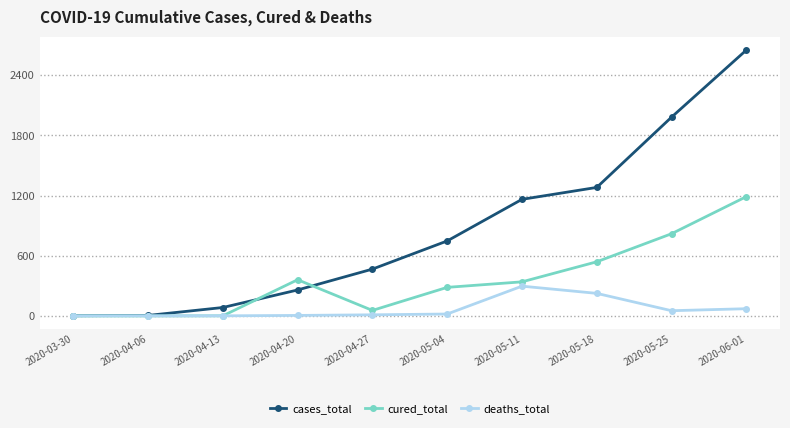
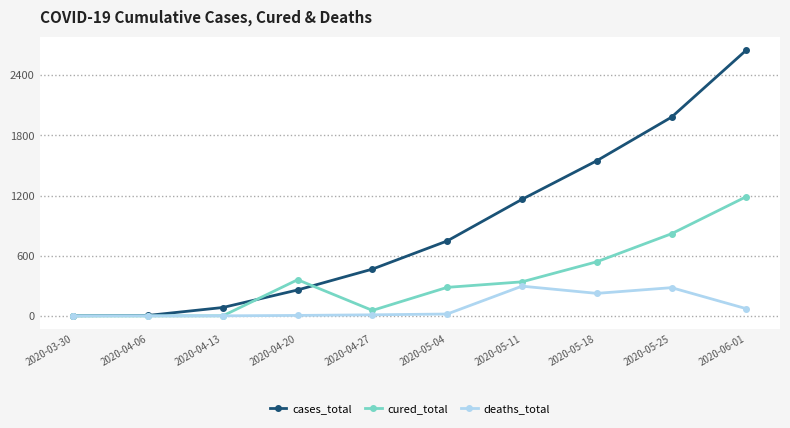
  {
    "cases_total": {
      "2020-04-13": 80,
      "2020-04-20": 260,
      "2020-04-27": 470,
      "2020-05-04": 750,
      "2020-05-11": 1160,
-     "2020-05-18": 1280,
+     "2020-05-18": 1550,
      "2020-05-25": 1980,
      "2020-06-01": 2650
    },
    "cured_total": {
      "2020-04-20": 360,
      "2020-04-27": 60,
      "2020-05-04": 290,
      "2020-05-11": 340,
      "2020-05-18": 540,
      "2020-05-25": 820,
      "2020-06-01": 1190
    },
    "deaths_total": {
      "2020-04-20": 10,
      "2020-04-27": 10,
      "2020-05-04": 20,
      "2020-05-11": 300,
      "2020-05-18": 230,
-     "2020-05-25": 50,
+     "2020-05-25": 280,
      "2020-06-01": 70
    }
  }
